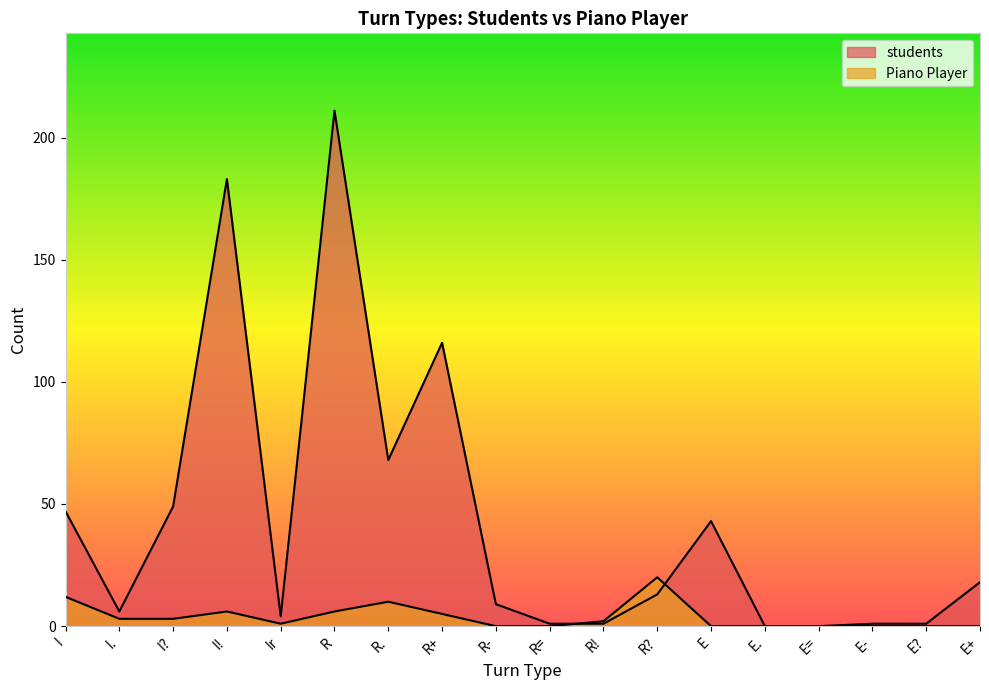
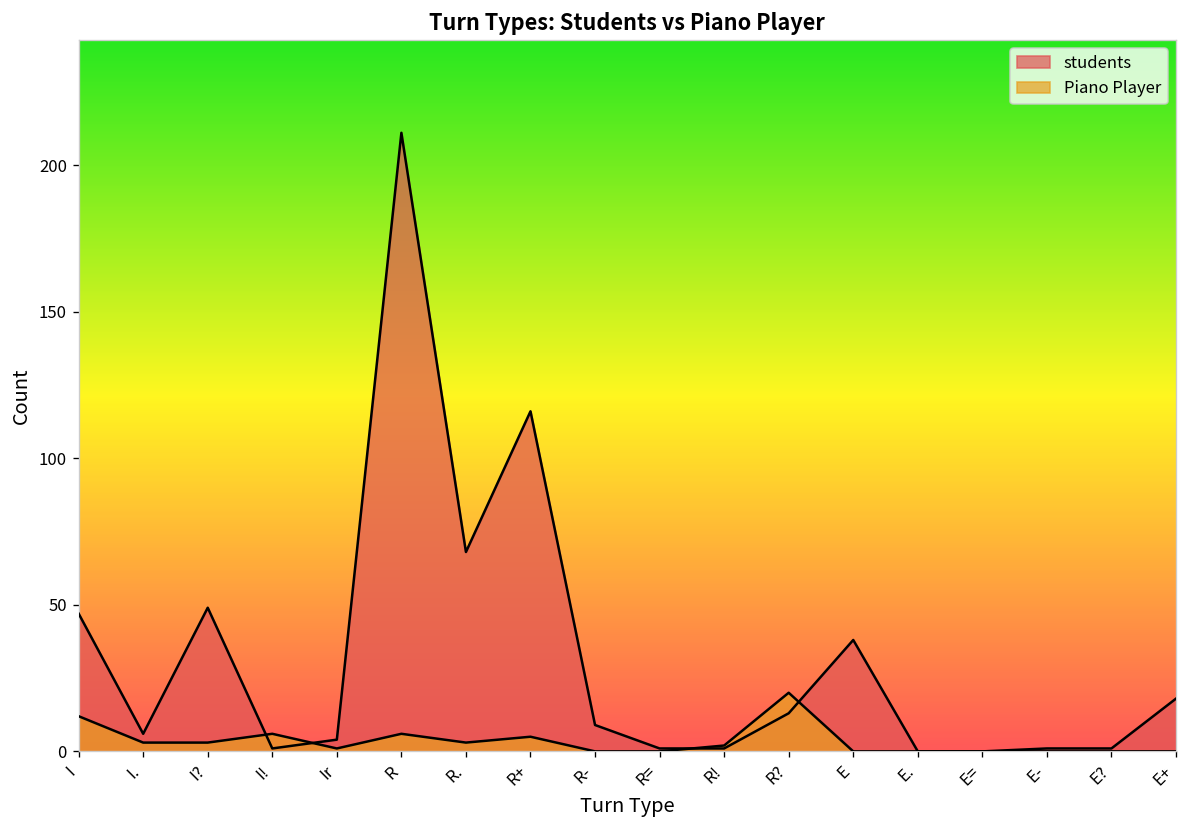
  {
    "students": {
      "I": 47,
      "I.": 6,
      "I?": 49,
-     "I!": 183,
+     "I!": 1,
      "Ir": 4,
      "R": 211,
      "R.": 68,
      "R+": 116,
      "R-": 9,
      "R?": 13,
-     "E": 43,
+     "E": 38,
      "E+": 18
    },
    "Piano Player": {
      "I": 12,
      "I.": 3,
      "I?": 3,
      "I!": 6,
      "Ir": 1,
      "R": 6,
-     "R.": 10,
+     "R.": 3,
      "R+": 5,
      "R-": 0,
      "R?": 20,
      "E": 0,
      "E+": 0
    }
  }
